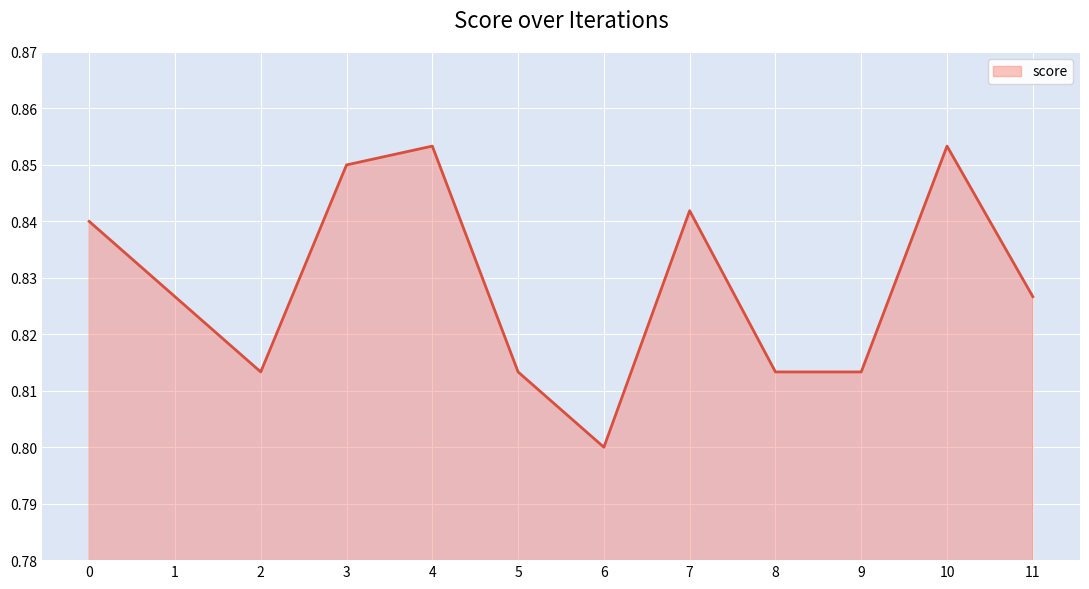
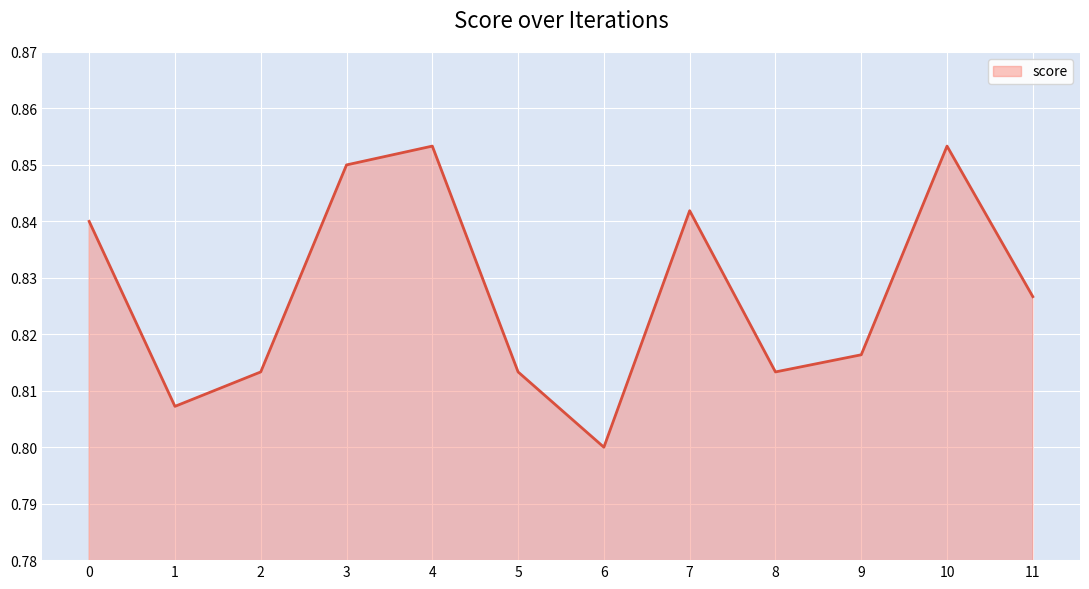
  {
    "0": 0.840,
-   "1": 0.827,
+   "1": 0.807,
    "2": 0.813,
    "3": 0.850,
    "4": 0.853,
    "5": 0.813,
    "6": 0.800,
    "7": 0.842,
    "8": 0.813,
-   "9": 0.813,
+   "9": 0.816,
    "10": 0.853,
    "11": 0.827
  }
